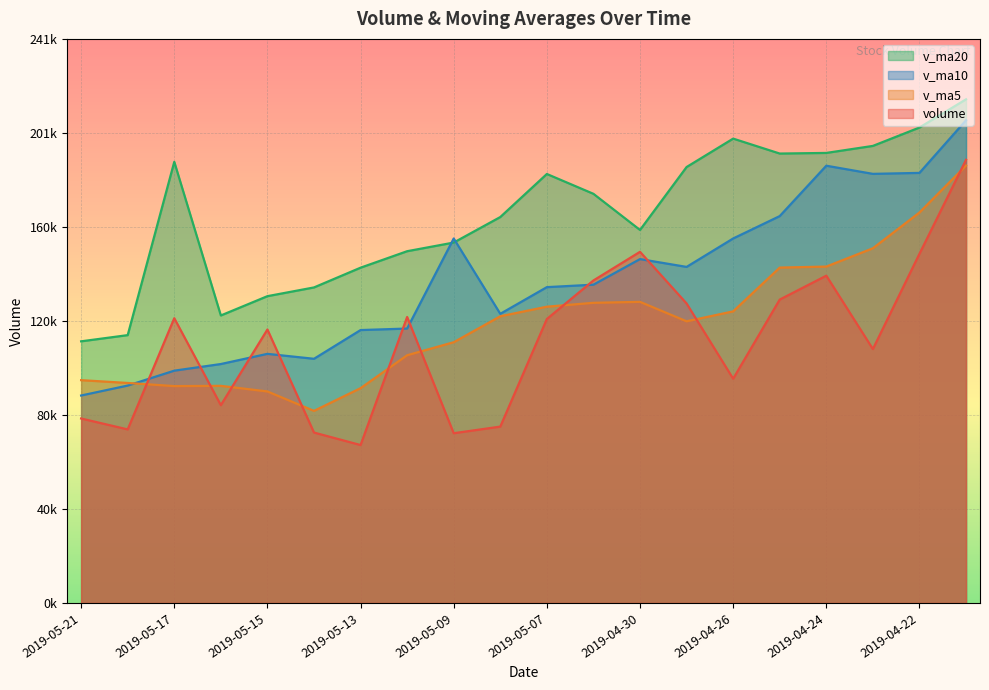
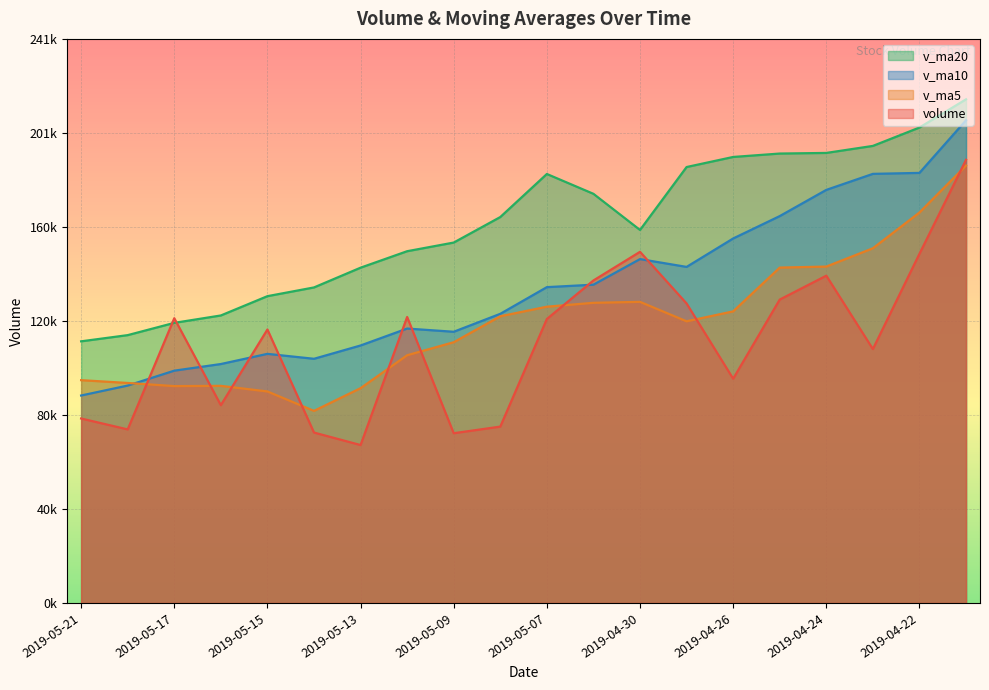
  {
    "v_ma20": {
      "2019-05-21": 112000,
-     "2019-05-17": 189000,
+     "2019-05-17": 120000,
      "2019-05-15": 131000,
      "2019-05-13": 143000,
      "2019-05-09": 154000,
      "2019-05-07": 183000,
      "2019-04-30": 160000,
-     "2019-04-26": 199000,
+     "2019-04-26": 191000,
      "2019-04-24": 192000,
      "2019-04-22": 203000
    },
    "v_ma10": {
      "2019-05-21": 89000,
      "2019-05-17": 99000,
      "2019-05-15": 107000,
-     "2019-05-13": 117000,
-     "2019-05-09": 156000,
+     "2019-05-13": 110000,
+     "2019-05-09": 116000,
      "2019-05-07": 135000,
      "2019-04-30": 147000,
      "2019-04-26": 156000,
-     "2019-04-24": 187000,
+     "2019-04-24": 177000,
      "2019-04-22": 184000
    }
  }
